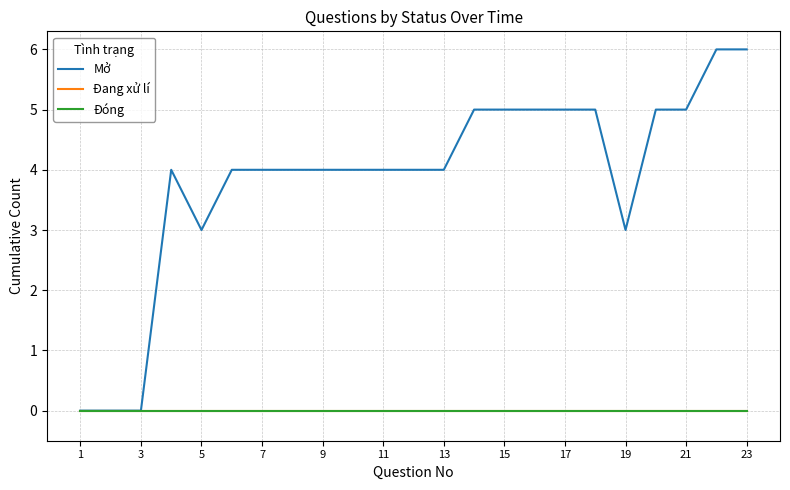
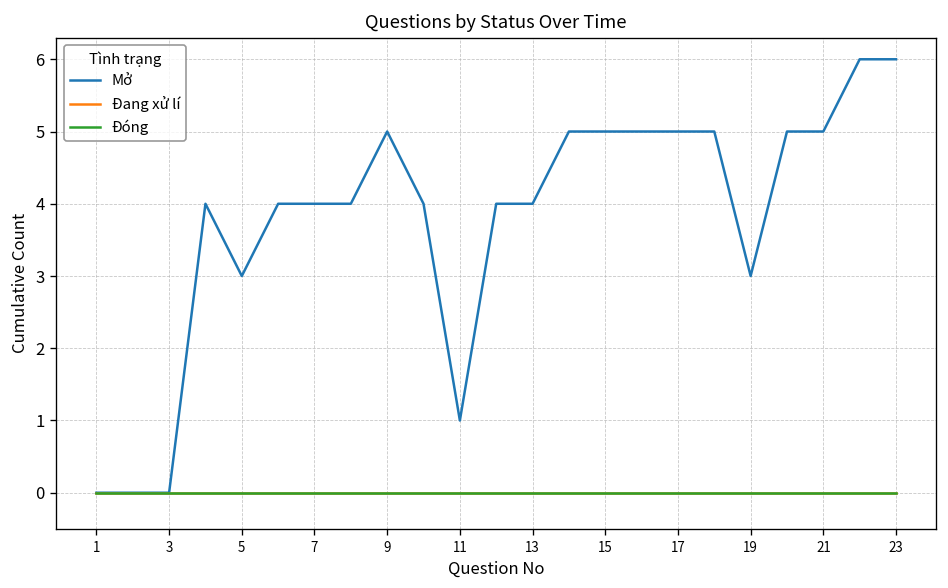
  {
    "Mở": {
      "5": 3,
      "7": 4,
-     "9": 4,
-     "11": 4,
+     "9": 5,
+     "11": 1,
      "13": 4,
      "15": 5,
      "17": 5,
      "19": 3,
      "21": 5,
      "23": 6
    },
    "Đóng": {
      "5": 0,
      "7": 0,
      "9": 0,
      "11": 0,
      "13": 0,
      "15": 0,
      "17": 0,
      "19": 0,
      "21": 0,
      "23": 0
    }
  }
